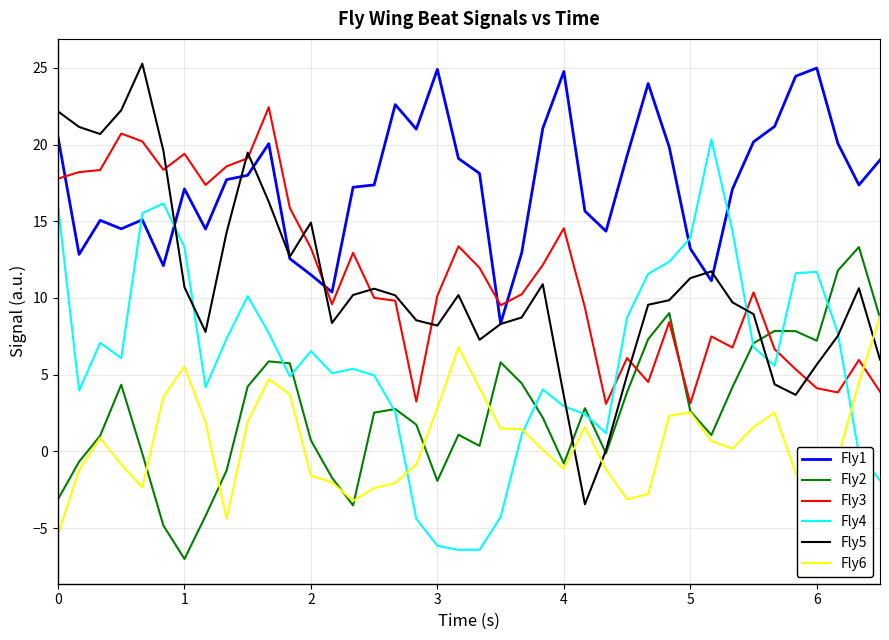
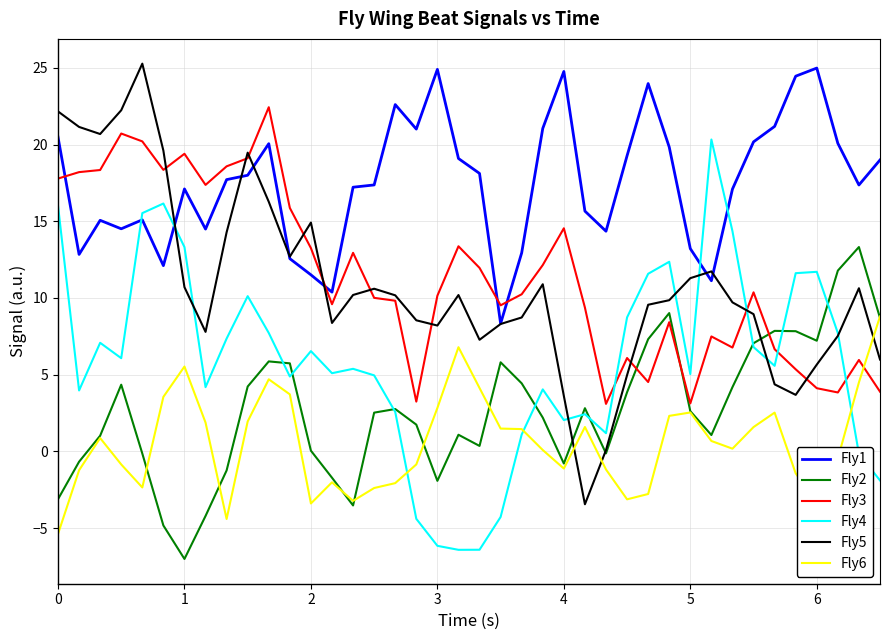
  {
    "Fly1": {
      "0": 20.5,
      "1": 17.1,
      "2": 11.5,
      "3": 24.9,
      "4": 24.8,
      "5": 13.2,
      "6": 25.0
    },
    "Fly2": {
      "0": -3.1,
      "1": -7.0,
-     "2": 0.7,
+     "2": 0.0,
      "3": -1.9,
      "4": -0.8,
      "6": 7.2
    },
    "Fly3": {
      "0": 17.8,
      "1": 19.4,
      "2": 13.3,
      "3": 10.1,
      "4": 14.5,
      "5": 3.1,
      "6": 4.1
    },
    "Fly4": {
      "0": 16.0,
      "1": 13.3,
      "2": 6.5,
      "3": -6.2,
-     "4": 2.9,
-     "5": 13.9,
+     "4": 2.0,
+     "5": 5.0,
      "6": 11.7
    },
    "Fly5": {
      "0": 22.2,
      "1": 10.7,
      "2": 14.9,
      "3": 8.2,
      "4": 3.6,
      "5": 11.3,
      "6": 5.7
    },
    "Fly6": {
      "0": -5.4,
      "1": 5.5,
-     "2": -1.6,
+     "2": -3.4,
      "3": 2.8,
      "4": -1.1
    }
  }
